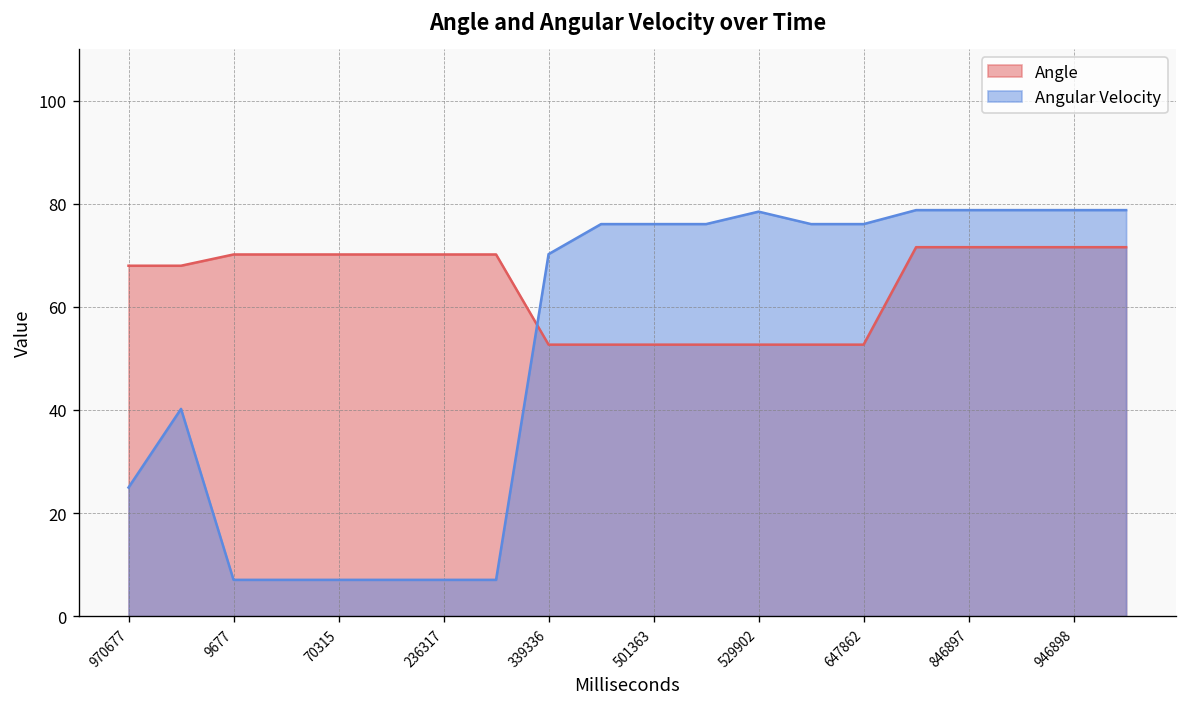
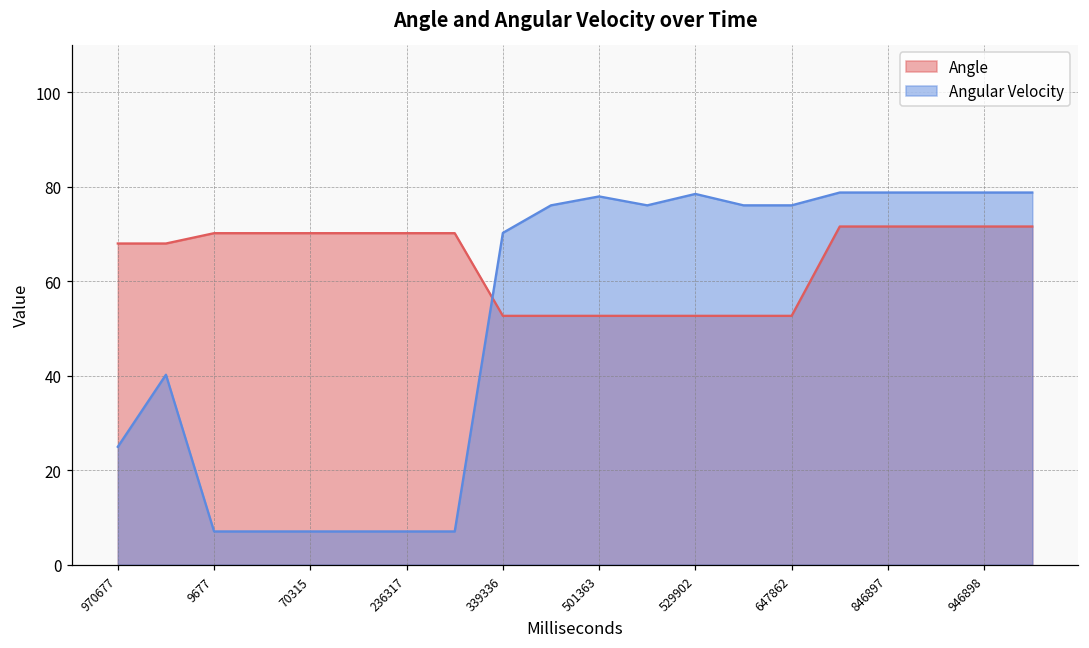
  {
    "Angle": {
      "970677": 68,
      "9677": 70,
      "70315": 70,
      "236317": 70,
      "339336": 53,
      "501363": 53,
      "529902": 53,
      "647862": 53,
      "846897": 72,
      "946898": 72
    },
    "Angular Velocity": {
      "970677": 25,
      "9677": 7,
      "70315": 7,
      "236317": 7,
      "339336": 70,
-     "501363": 76,
+     "501363": 78,
      "529902": 78,
      "647862": 76,
      "846897": 79,
      "946898": 79
    }
  }
